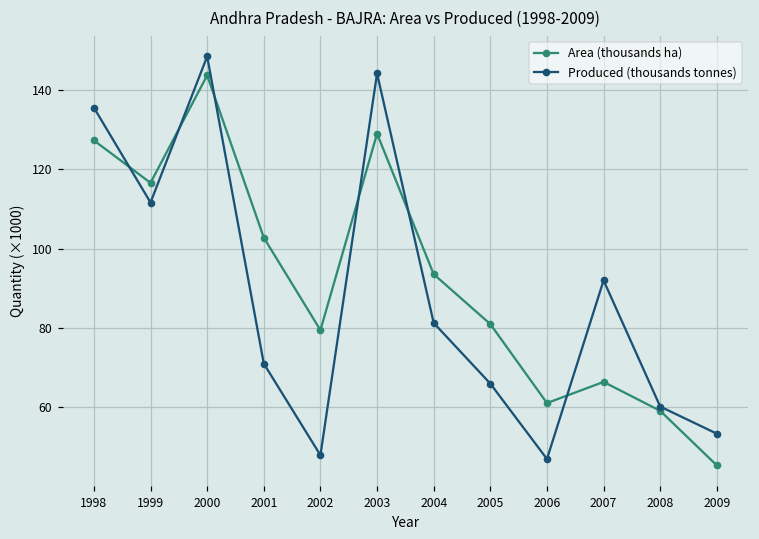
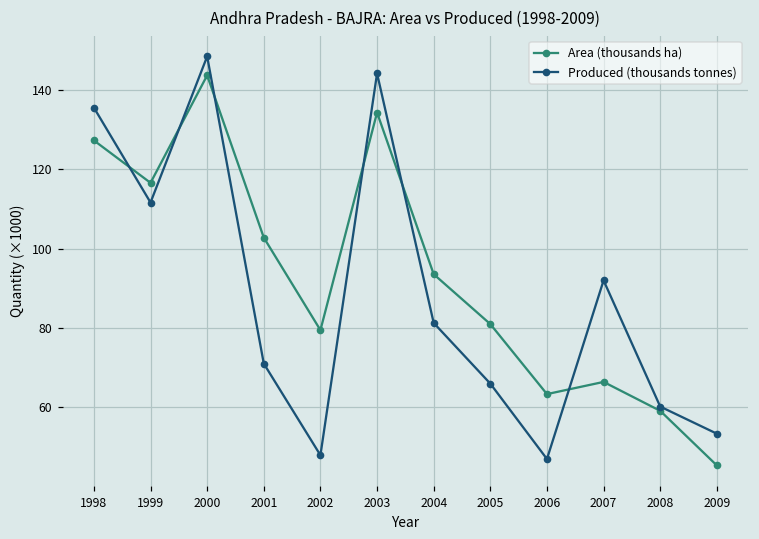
  {
    "Area (thousands ha)": {
      "1998": 127,
      "1999": 117,
      "2000": 144,
      "2001": 103,
      "2002": 79,
-     "2003": 129,
+     "2003": 134,
      "2004": 94,
      "2005": 81,
-     "2006": 61,
+     "2006": 63,
      "2007": 66,
      "2008": 59,
      "2009": 45
    },
    "Produced (thousands tonnes)": {
      "1998": 136,
      "1999": 112,
      "2000": 148,
      "2001": 71,
      "2002": 48,
      "2003": 144,
      "2004": 81,
      "2005": 66,
      "2006": 47,
      "2007": 92,
      "2008": 60,
      "2009": 53
    }
  }
